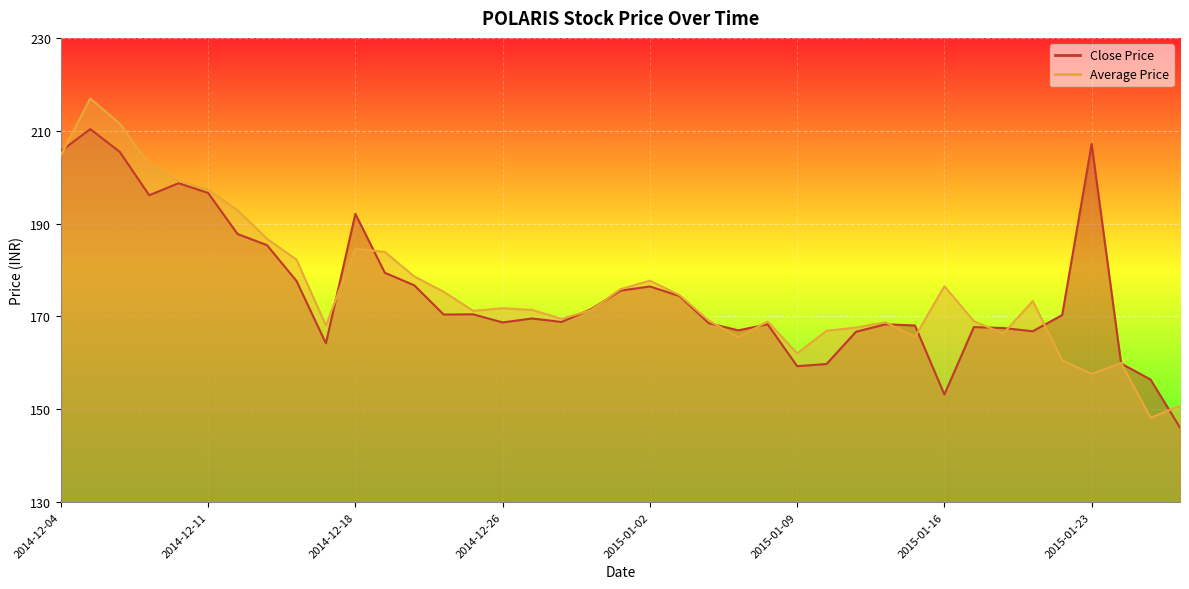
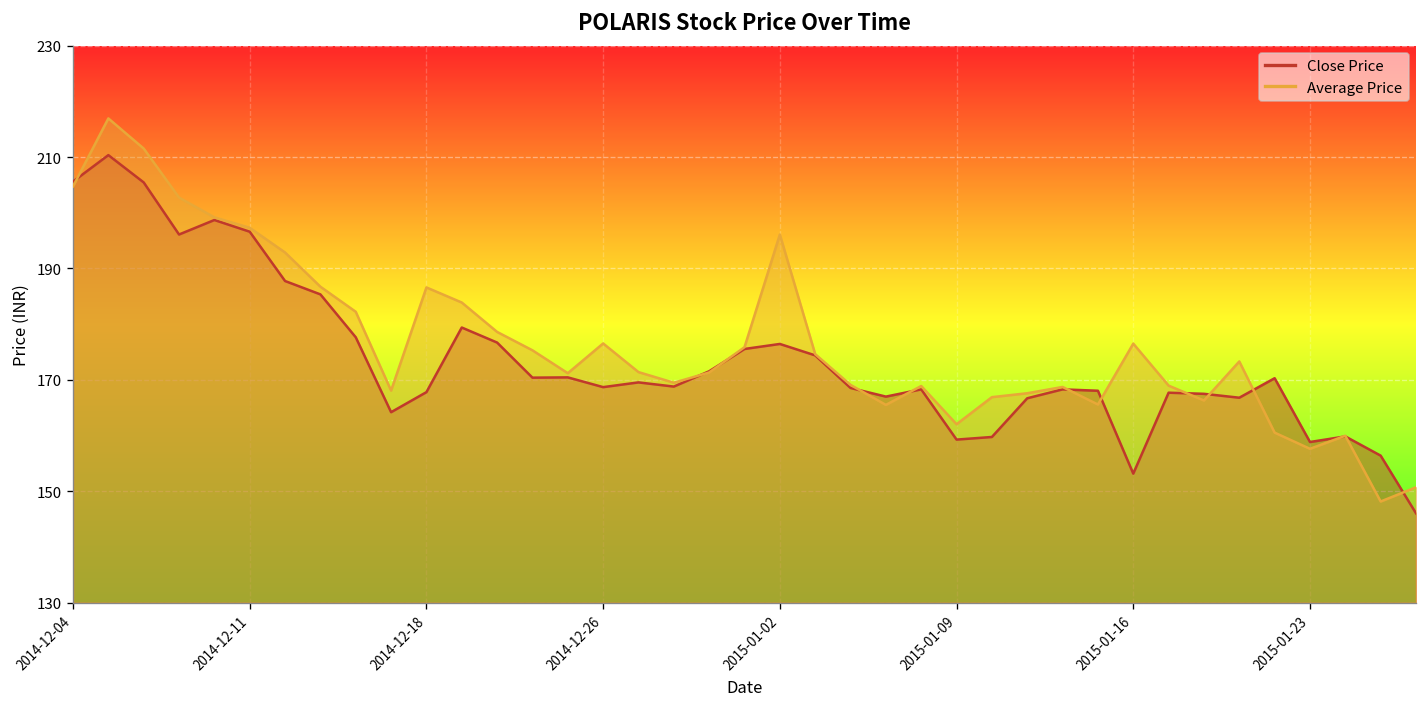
  {
    "Close Price": {
      "2014-12-04": 206,
      "2014-12-11": 197,
-     "2014-12-18": 192,
+     "2014-12-18": 168,
      "2014-12-26": 169,
      "2015-01-02": 176,
      "2015-01-09": 159,
      "2015-01-16": 153,
-     "2015-01-23": 207
+     "2015-01-23": 159
    },
    "Average Price": {
      "2014-12-04": 205,
      "2014-12-11": 197,
-     "2014-12-18": 185,
-     "2014-12-26": 172,
-     "2015-01-02": 178,
+     "2014-12-18": 187,
+     "2014-12-26": 177,
+     "2015-01-02": 196,
      "2015-01-09": 162,
      "2015-01-16": 177,
      "2015-01-23": 158
    }
  }
